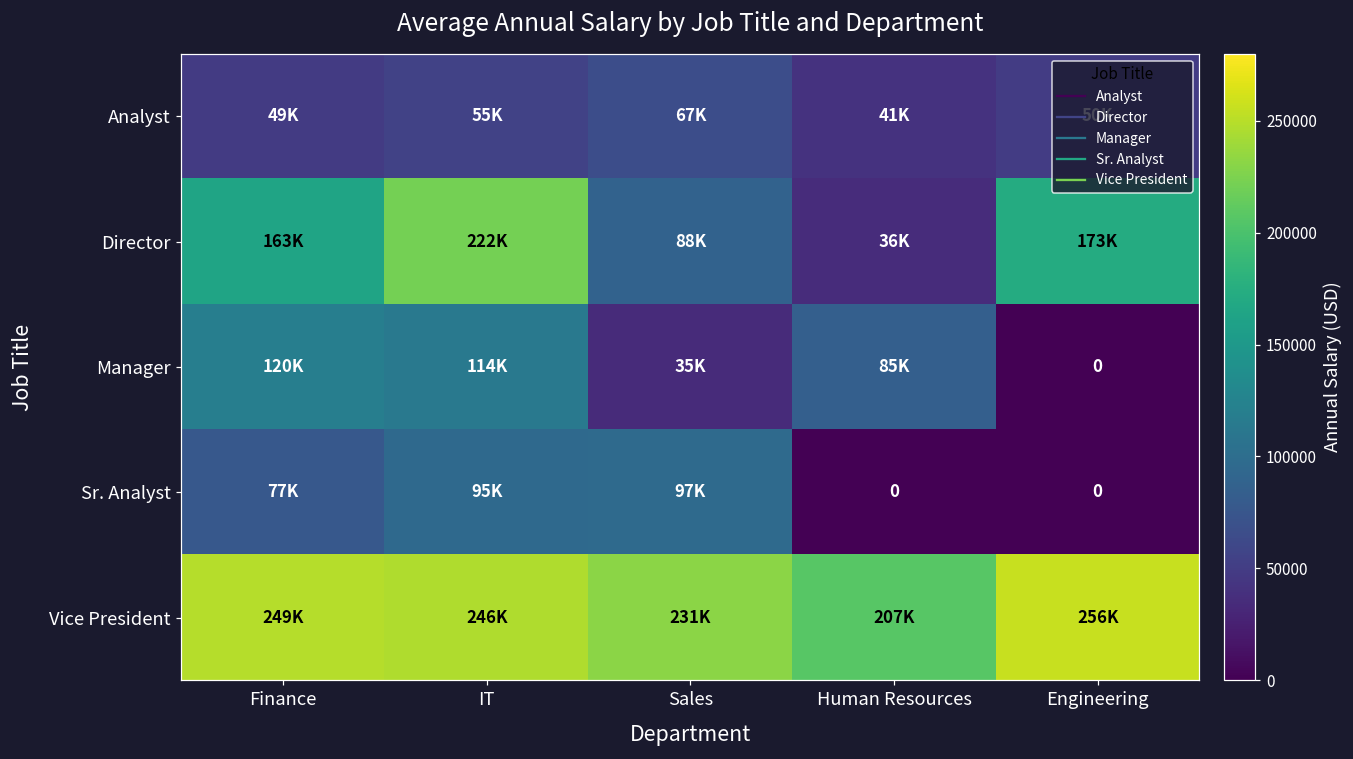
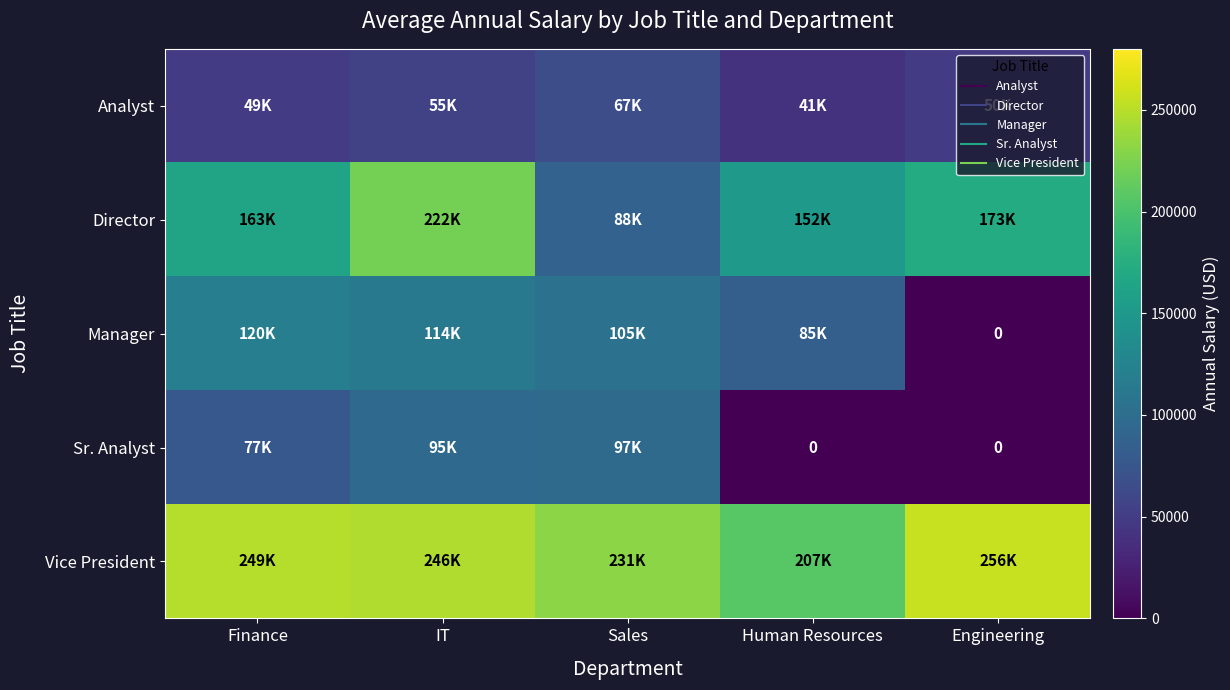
  {
    "Analyst": {
      "Finance": "49K",
      "IT": "55K",
      "Sales": "67K",
      "Human Resources": "41K"
    },
    "Director": {
      "Finance": "163K",
      "IT": "222K",
      "Sales": "88K",
-     "Human Resources": "36K",
+     "Human Resources": "152K",
      "Engineering": "173K"
    },
    "Manager": {
      "Finance": "120K",
      "IT": "114K",
-     "Sales": "35K",
+     "Sales": "105K",
      "Human Resources": "85K",
      "Engineering": "0"
    },
    "Sr. Analyst": {
      "Finance": "77K",
      "IT": "95K",
      "Sales": "97K",
      "Human Resources": "0",
      "Engineering": "0"
    },
    "Vice President": {
      "Finance": "249K",
      "IT": "246K",
      "Sales": "231K",
      "Human Resources": "207K",
      "Engineering": "256K"
    }
  }
